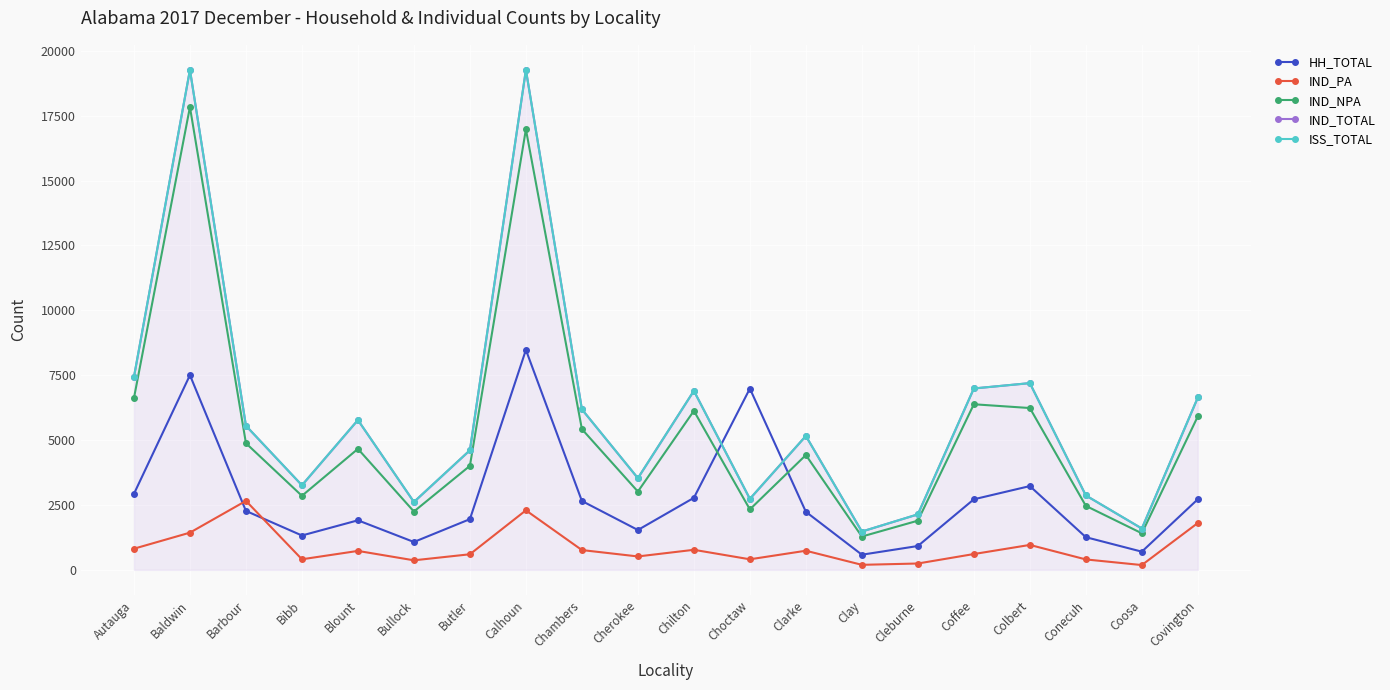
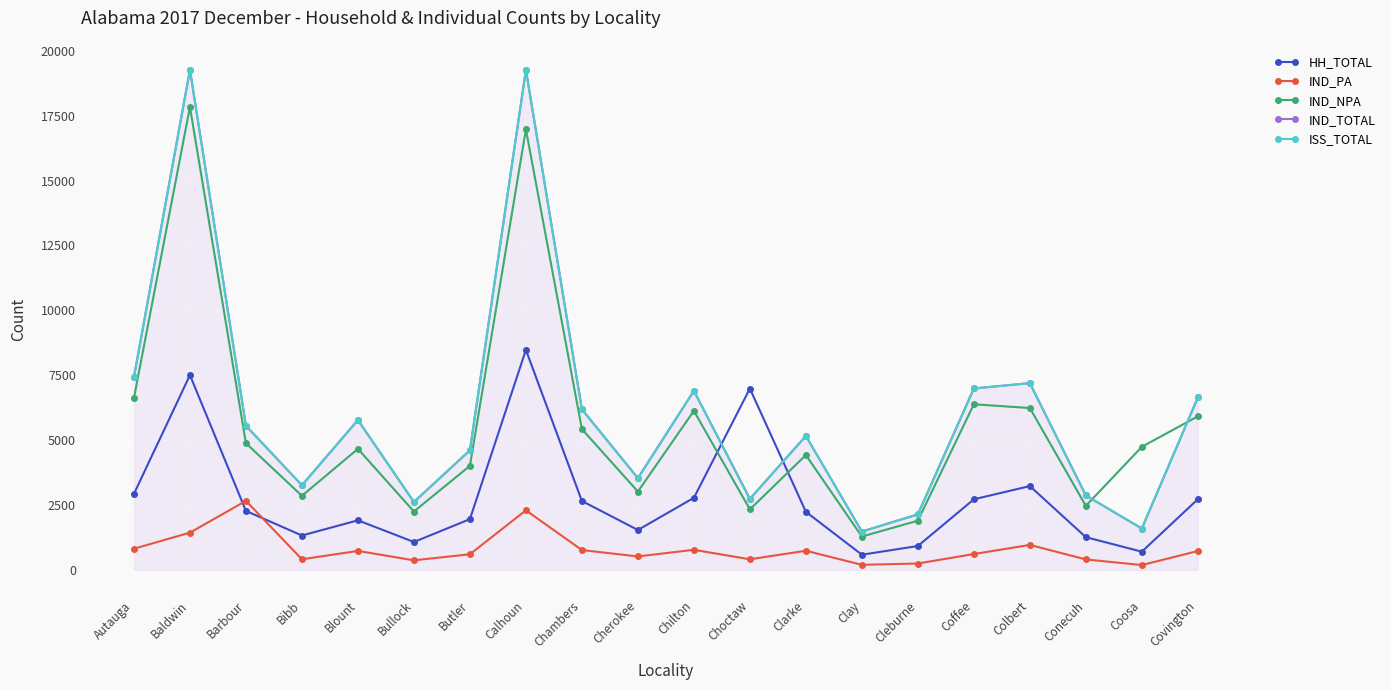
  {
    "HH_TOTAL": {
      "Autauga": 2900,
      "Baldwin": 7500,
      "Barbour": 2300,
      "Bibb": 1300,
      "Blount": 1900,
      "Bullock": 1100,
      "Butler": 2000,
      "Calhoun": 8500,
      "Chambers": 2700,
      "Cherokee": 1500,
      "Chilton": 2800,
      "Choctaw": 7000,
      "Clarke": 2200,
      "Clay": 600,
      "Cleburne": 900,
      "Coffee": 2700,
      "Colbert": 3200,
      "Conecuh": 1300,
      "Coosa": 700,
      "Covington": 2700
    },
    "IND_PA": {
      "Autauga": 800,
      "Baldwin": 1400,
      "Barbour": 2700,
      "Bibb": 400,
      "Blount": 700,
      "Bullock": 400,
      "Butler": 600,
      "Calhoun": 2300,
      "Chambers": 800,
      "Cherokee": 500,
      "Chilton": 800,
      "Choctaw": 400,
      "Clarke": 700,
      "Clay": 200,
      "Cleburne": 200,
      "Coffee": 600,
      "Colbert": 1000,
      "Conecuh": 400,
      "Coosa": 200,
-     "Covington": 1800
+     "Covington": 700
    },
    "IND_NPA": {
      "Autauga": 6600,
      "Baldwin": 17800,
      "Barbour": 4900,
      "Bibb": 2900,
      "Blount": 4700,
      "Bullock": 2200,
      "Butler": 4000,
      "Calhoun": 17000,
      "Chambers": 5400,
      "Cherokee": 3000,
      "Chilton": 6100,
      "Choctaw": 2300,
      "Clarke": 4400,
      "Clay": 1300,
      "Cleburne": 1900,
      "Coffee": 6400,
      "Colbert": 6200,
      "Conecuh": 2500,
-     "Coosa": 1400,
+     "Coosa": 4700,
      "Covington": 5900
    },
    "ISS_TOTAL": {
      "Autauga": 7400,
      "Baldwin": 19300,
      "Barbour": 5600,
      "Bibb": 3300,
      "Blount": 5800,
      "Bullock": 2600,
      "Butler": 4600,
      "Calhoun": 19300,
      "Chambers": 6200,
      "Cherokee": 3500,
      "Chilton": 6900,
      "Choctaw": 2700,
      "Clarke": 5200,
      "Clay": 1500,
      "Cleburne": 2100,
      "Coffee": 7000,
      "Colbert": 7200,
      "Conecuh": 2900,
      "Coosa": 1600,
      "Covington": 6600
    }
  }
